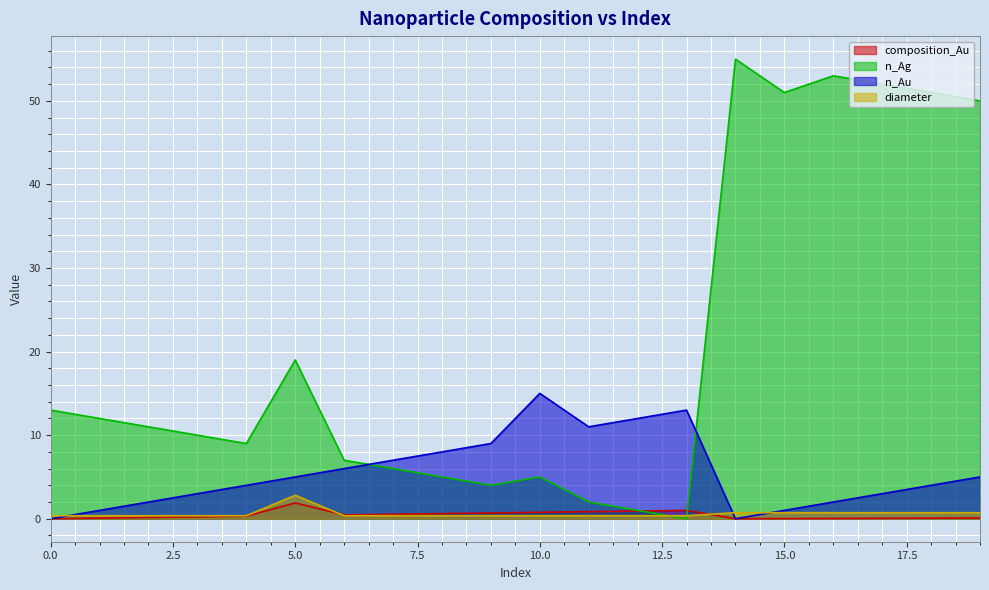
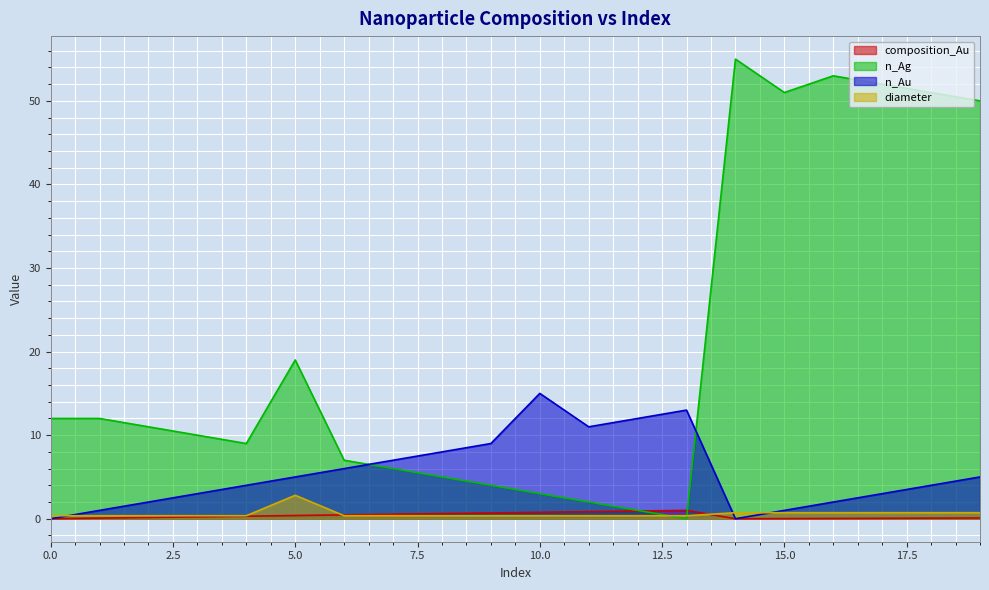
  {
    "composition_Au": {
-     "5.0": 2,
+     "5.0": 0,
      "10.0": 1,
      "15.0": 0
    },
    "n_Ag": {
-     "0.0": 13,
+     "0.0": 12,
      "5.0": 19,
-     "10.0": 5,
+     "10.0": 3,
      "15.0": 51
    },
    "n_Au": {
      "5.0": 5,
      "10.0": 15
    },
    "diameter": {
      "0.0": 0,
      "5.0": 3,
      "10.0": 0
    }
  }
